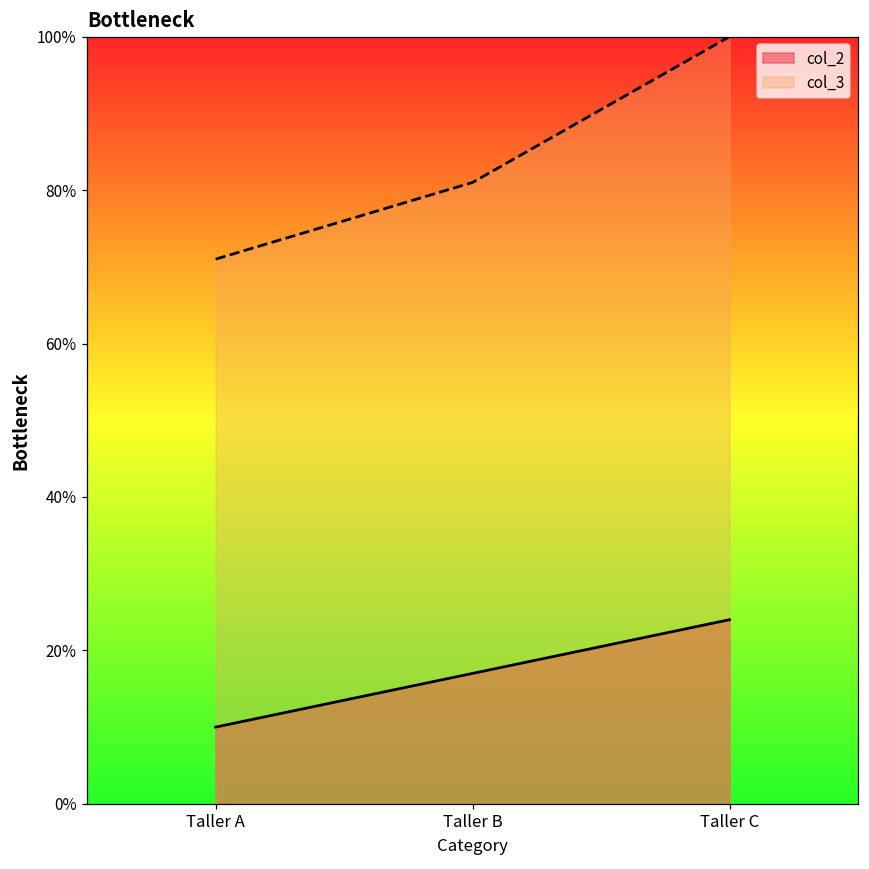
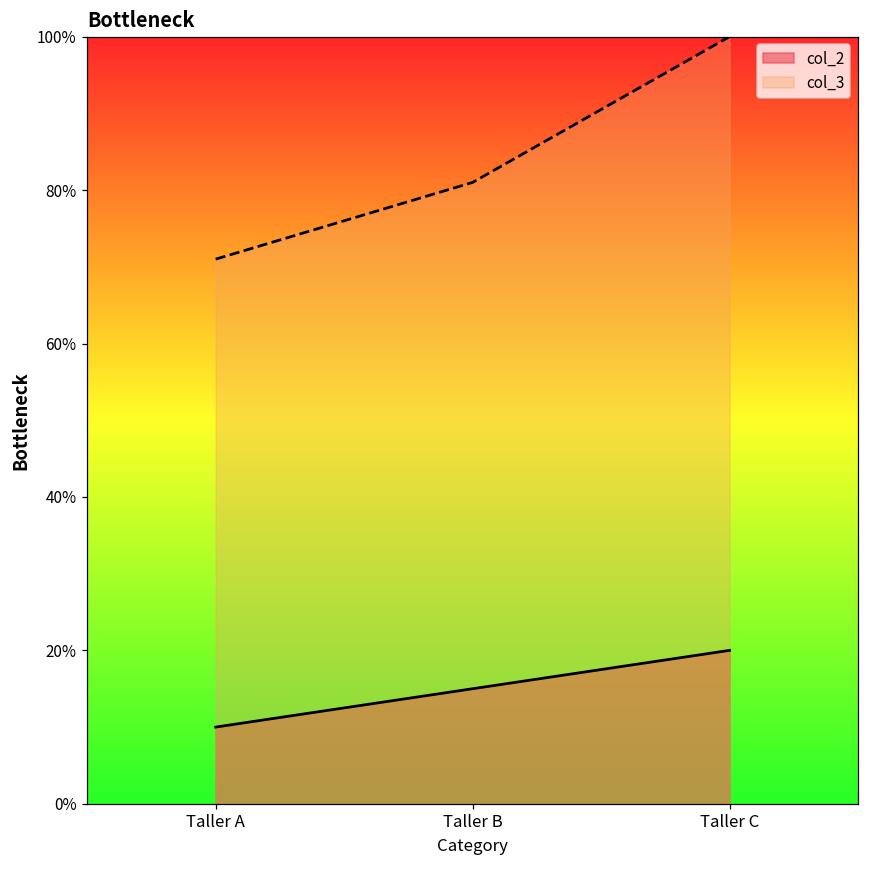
  {
    "col_2": {
      "Taller A": "10%",
-     "Taller B": "17%",
-     "Taller C": "24%"
+     "Taller B": "15%",
+     "Taller C": "20%"
    },
    "col_3": {
      "Taller A": "71%",
      "Taller B": "81%",
      "Taller C": "100%"
    }
  }
